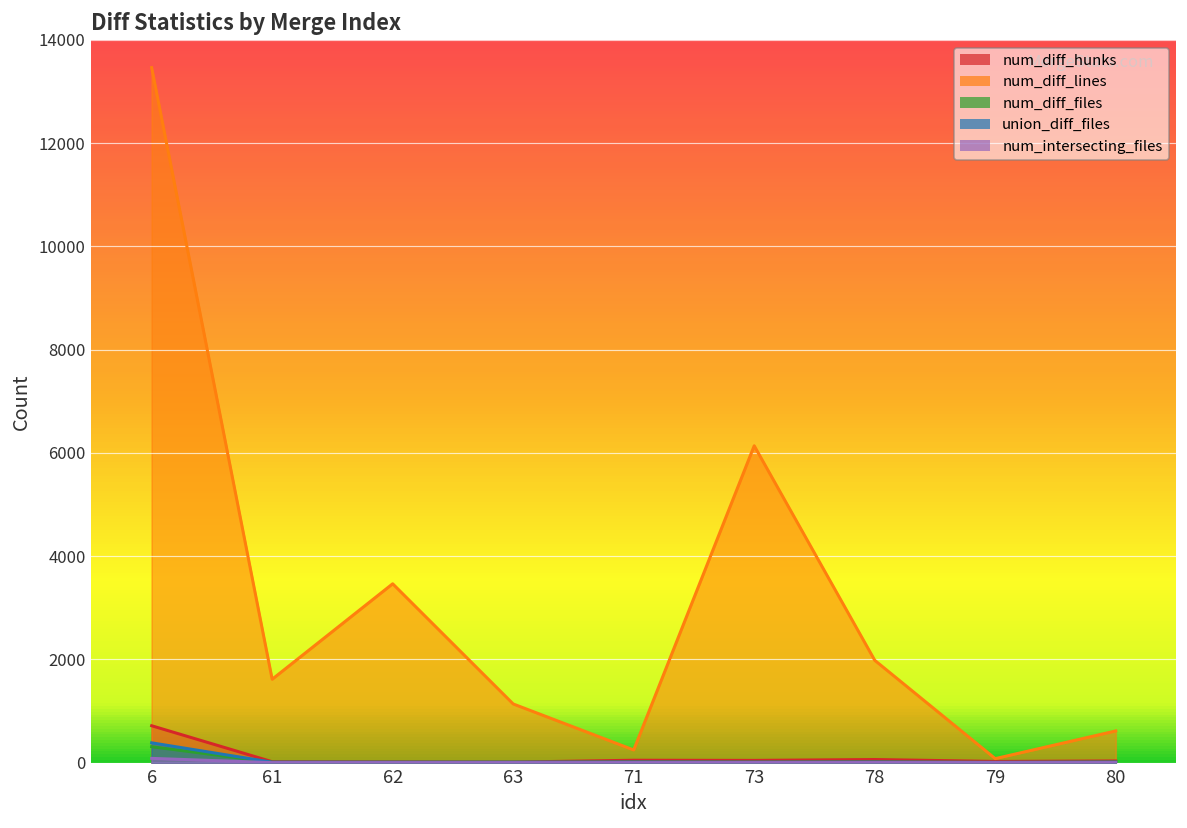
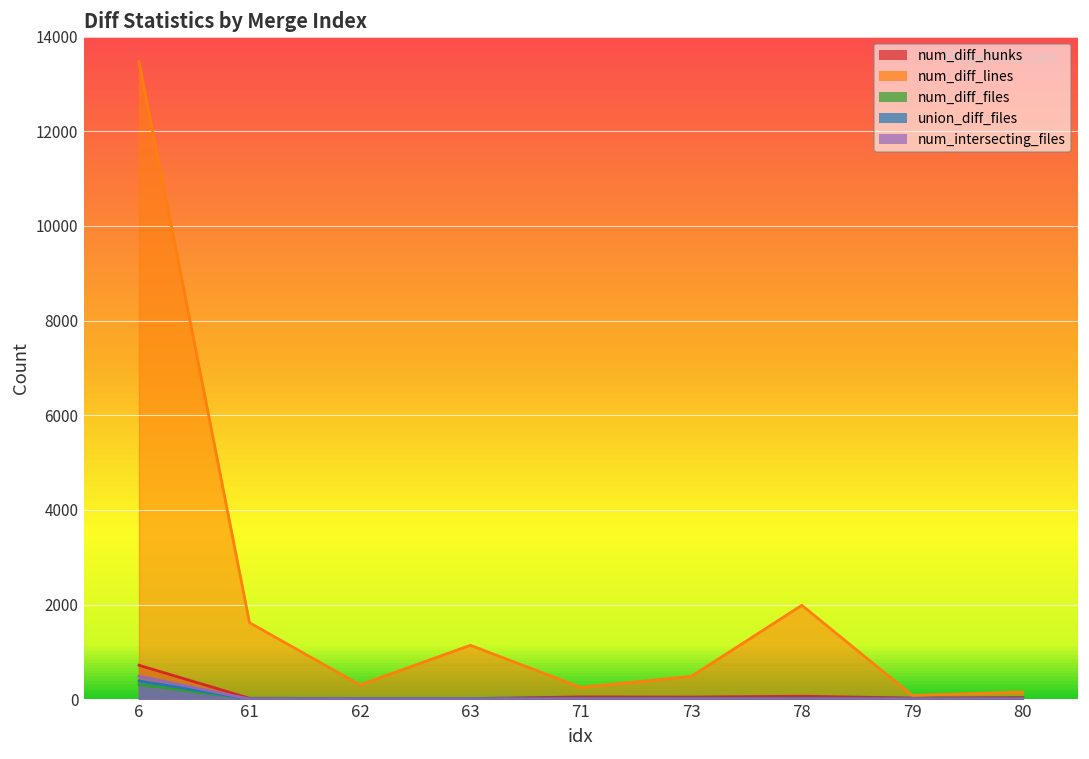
  {
    "num_diff_hunks": {
      "6": 700
    },
    "num_diff_lines": {
      "6": 13500,
      "61": 1600,
-     "62": 3500,
+     "62": 300,
      "63": 1100,
      "71": 200,
-     "73": 6100,
+     "73": 500,
      "78": 2000,
-     "80": 600
+     "80": 200
    },
    "num_diff_files": {
      "6": 300
    },
    "union_diff_files": {
      "6": 400
    },
    "num_intersecting_files": {
-     "6": 100
+     "6": 500
    }
  }
